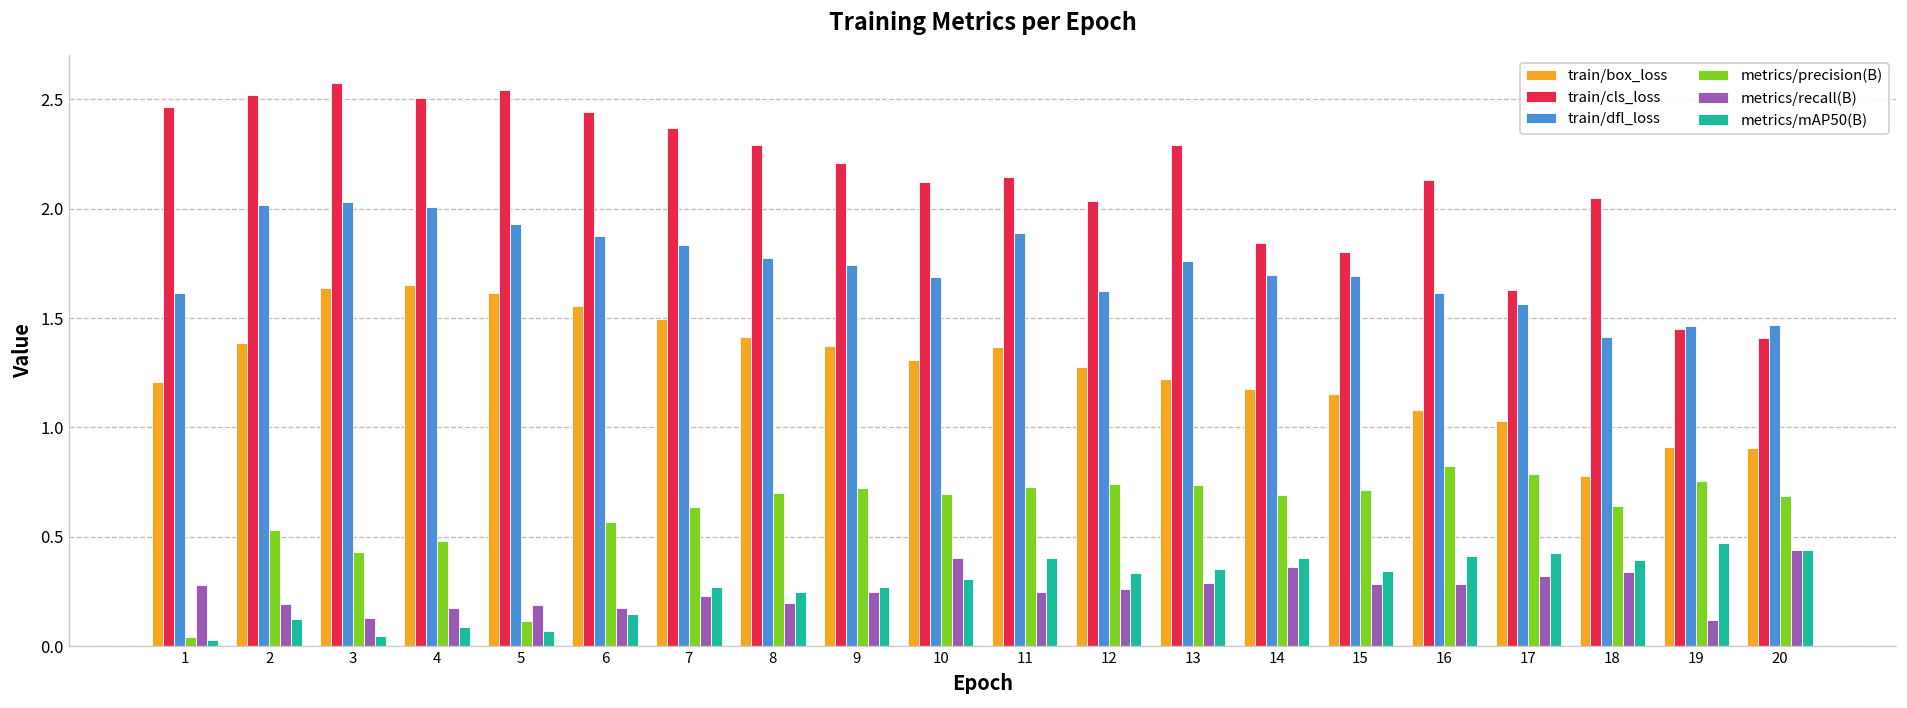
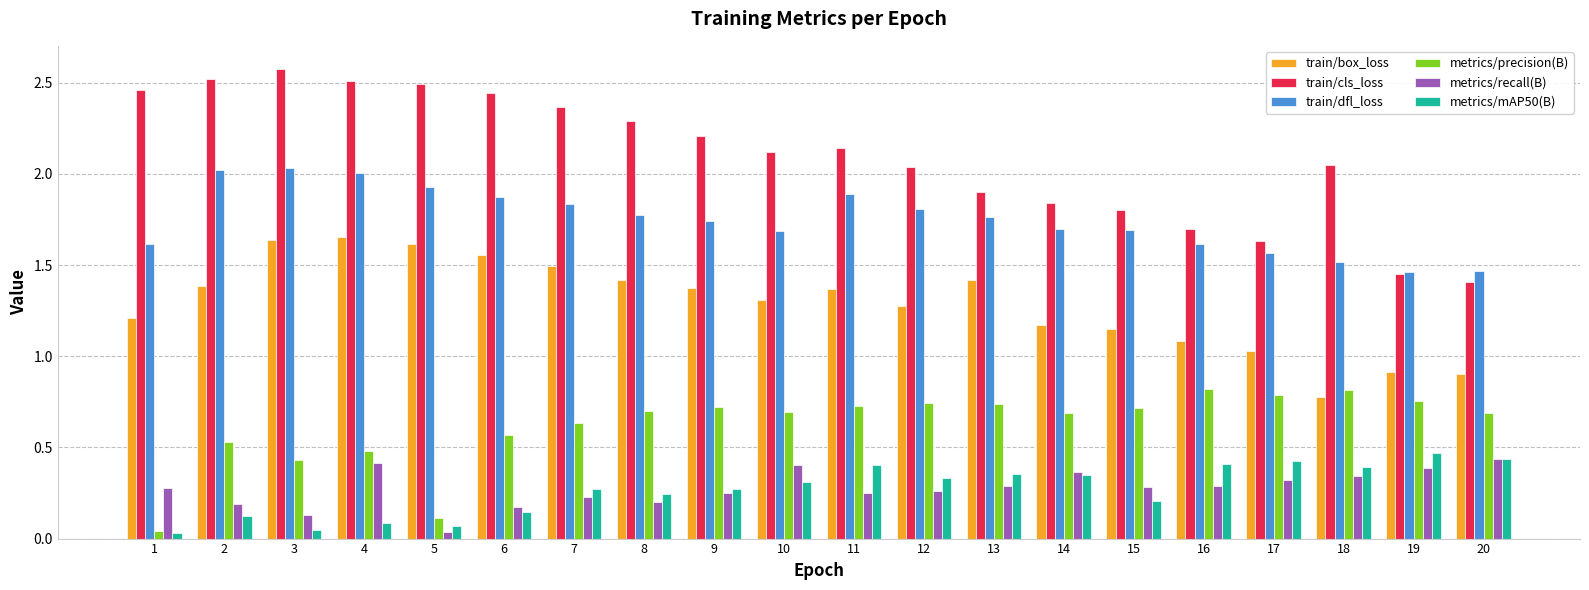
  {
    "train/box_loss": {
      "1": 1.21,
      "2": 1.38,
      "3": 1.64,
      "4": 1.65,
      "5": 1.61,
      "6": 1.55,
      "7": 1.50,
      "8": 1.42,
      "9": 1.37,
      "10": 1.31,
      "11": 1.37,
      "12": 1.27,
-     "13": 1.22,
+     "13": 1.42,
      "14": 1.17,
      "15": 1.15,
      "16": 1.08,
      "17": 1.03,
      "18": 0.78,
      "19": 0.91,
      "20": 0.90
    },
    "train/cls_loss": {
      "1": 2.46,
      "2": 2.52,
      "3": 2.57,
      "4": 2.51,
-     "5": 2.54,
+     "5": 2.50,
      "6": 2.44,
      "7": 2.37,
      "8": 2.29,
      "9": 2.21,
      "10": 2.12,
      "11": 2.14,
      "12": 2.04,
-     "13": 2.29,
+     "13": 1.90,
      "14": 1.84,
      "15": 1.80,
-     "16": 2.13,
+     "16": 1.70,
      "17": 1.63,
      "18": 2.05,
      "19": 1.45,
      "20": 1.41
    },
    "train/dfl_loss": {
      "1": 1.61,
      "2": 2.02,
      "3": 2.03,
      "4": 2.01,
      "5": 1.93,
      "6": 1.87,
      "7": 1.83,
      "8": 1.78,
      "9": 1.74,
      "10": 1.69,
      "11": 1.89,
-     "12": 1.62,
+     "12": 1.81,
      "13": 1.76,
      "14": 1.70,
      "15": 1.69,
      "16": 1.62,
      "17": 1.57,
-     "18": 1.41,
+     "18": 1.52,
      "19": 1.46,
      "20": 1.47
    },
    "metrics/precision(B)": {
      "1": 0.04,
      "2": 0.53,
      "3": 0.43,
      "4": 0.48,
      "5": 0.11,
      "6": 0.57,
      "7": 0.64,
      "8": 0.70,
      "9": 0.72,
      "10": 0.70,
      "11": 0.73,
      "12": 0.74,
      "13": 0.74,
      "14": 0.69,
      "15": 0.71,
      "16": 0.82,
      "17": 0.79,
-     "18": 0.64,
+     "18": 0.82,
      "19": 0.76,
      "20": 0.69
    },
    "metrics/recall(B)": {
      "1": 0.28,
      "2": 0.19,
      "3": 0.13,
-     "4": 0.17,
-     "5": 0.19,
+     "4": 0.41,
+     "5": 0.04,
      "6": 0.17,
      "7": 0.23,
      "8": 0.20,
      "9": 0.25,
      "10": 0.40,
      "11": 0.25,
      "12": 0.26,
      "13": 0.29,
      "14": 0.36,
      "15": 0.28,
      "16": 0.29,
      "17": 0.32,
      "18": 0.34,
-     "19": 0.12,
+     "19": 0.39,
      "20": 0.44
    },
    "metrics/mAP50(B)": {
      "1": 0.03,
      "2": 0.12,
      "3": 0.05,
      "4": 0.09,
      "5": 0.07,
      "6": 0.15,
      "7": 0.27,
      "8": 0.25,
      "9": 0.27,
      "10": 0.31,
      "11": 0.40,
      "12": 0.33,
      "13": 0.35,
-     "14": 0.41,
-     "15": 0.35,
+     "14": 0.35,
+     "15": 0.21,
      "16": 0.41,
      "17": 0.42,
      "18": 0.40,
      "19": 0.47,
      "20": 0.44
    }
  }
